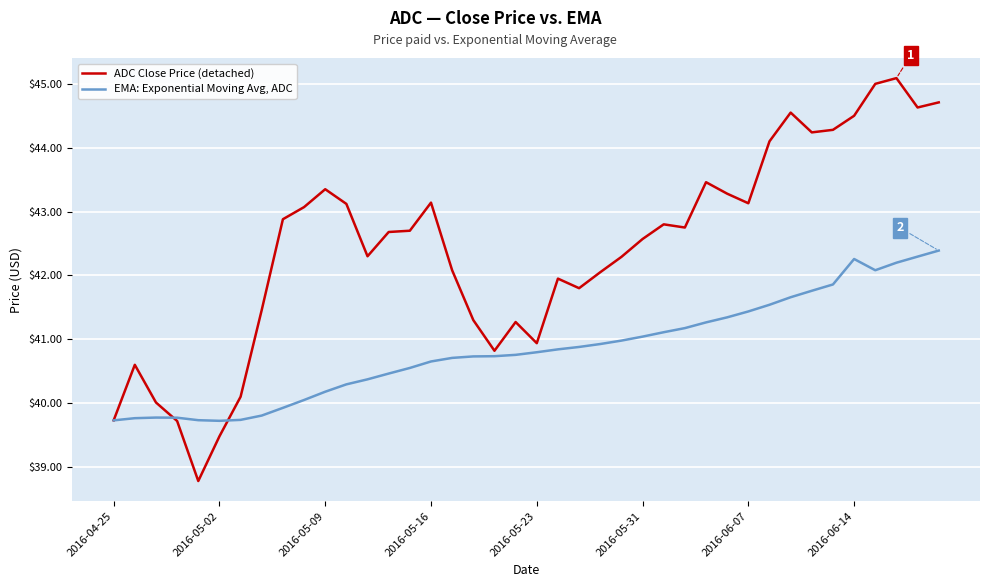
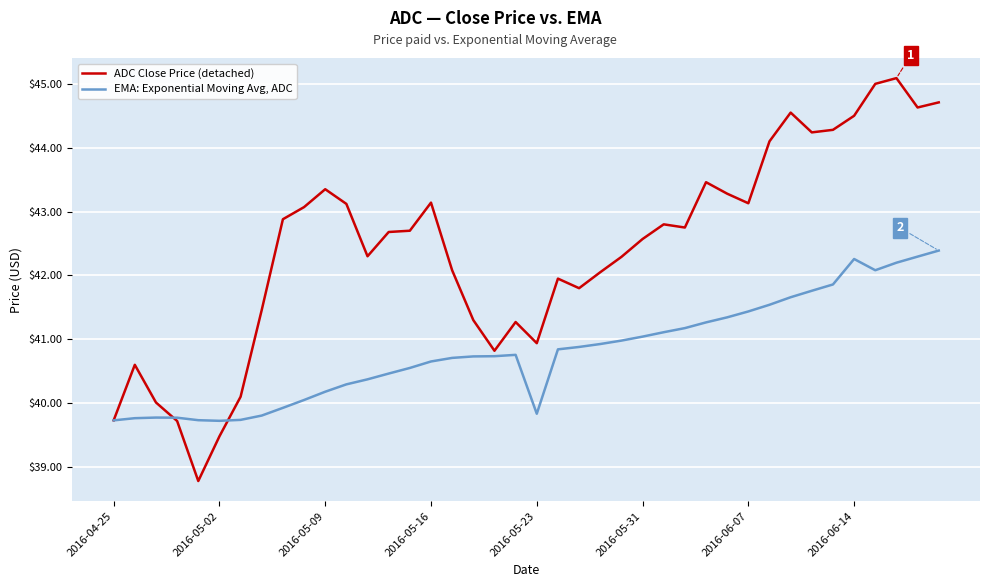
  {
    "ADC Close Price (detached)": {
      "2016-05-02": "$39.5",
      "2016-05-09": "$43.3",
      "2016-05-16": "$43.1",
      "2016-05-23": "$40.9",
      "2016-05-31": "$42.6",
      "2016-06-07": "$43.1",
      "2016-06-14": "$44.5"
    },
    "EMA: Exponential Moving Avg, ADC": {
      "2016-05-02": "$39.7",
      "2016-05-09": "$40.2",
      "2016-05-16": "$40.7",
-     "2016-05-23": "$40.8",
+     "2016-05-23": "$39.8",
      "2016-05-31": "$41.0",
      "2016-06-07": "$41.4",
      "2016-06-14": "$42.3"
    }
  }
